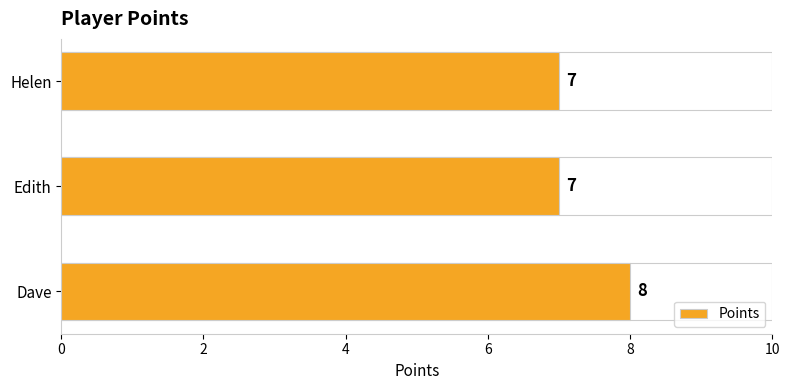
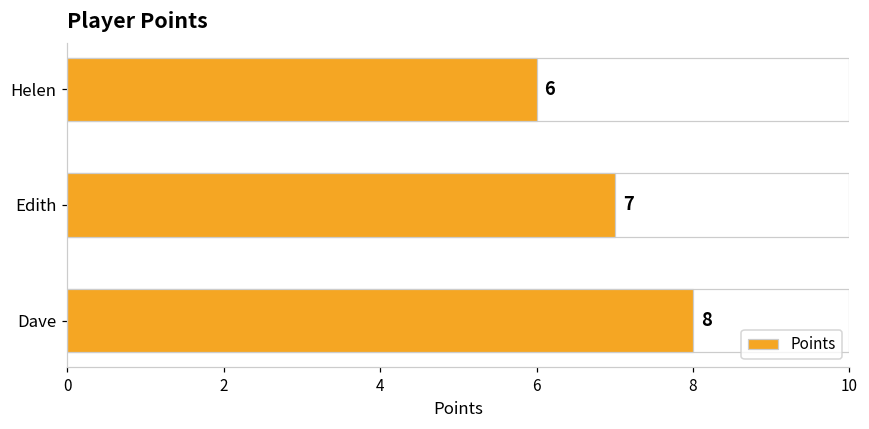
  {
-   "Helen": 7,
+   "Helen": 6,
    "Edith": 7,
    "Dave": 8
  }
